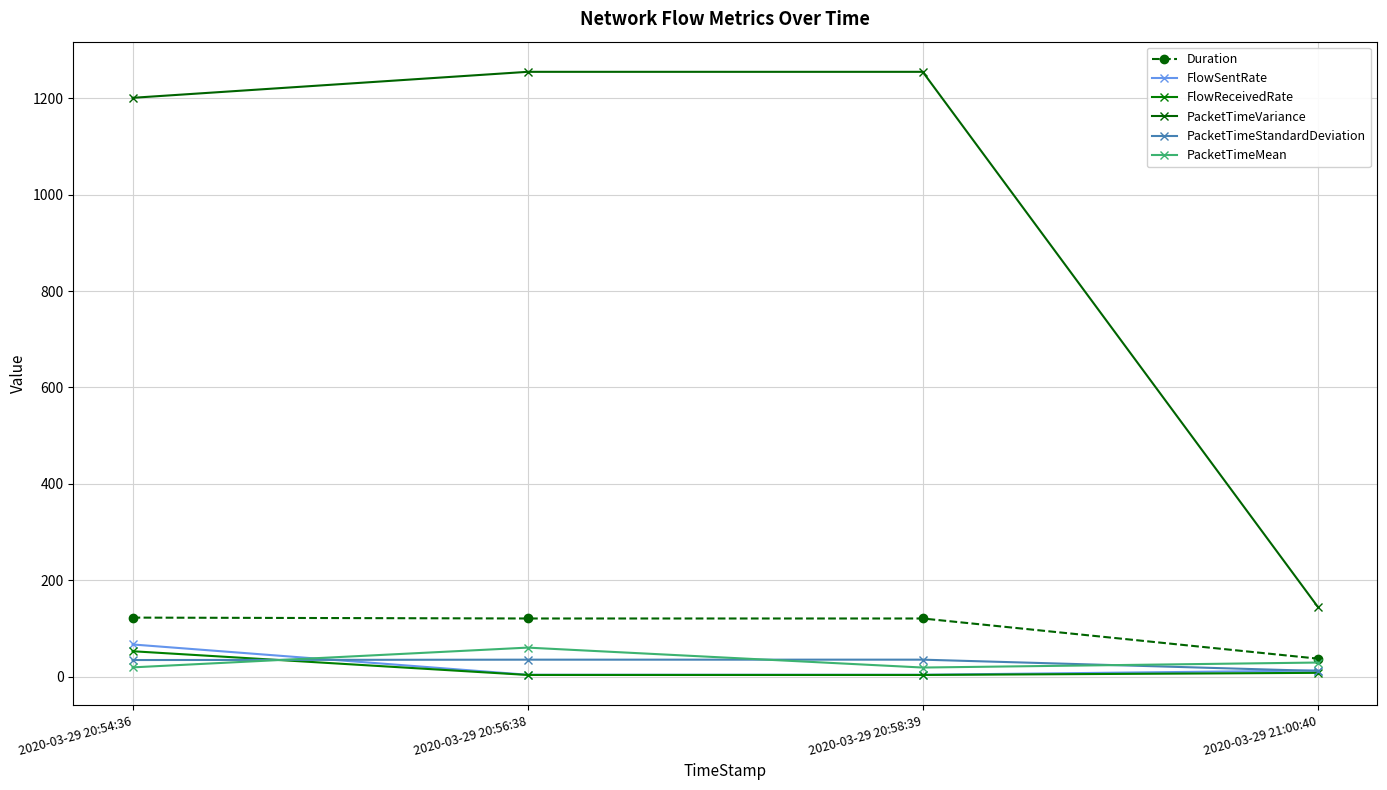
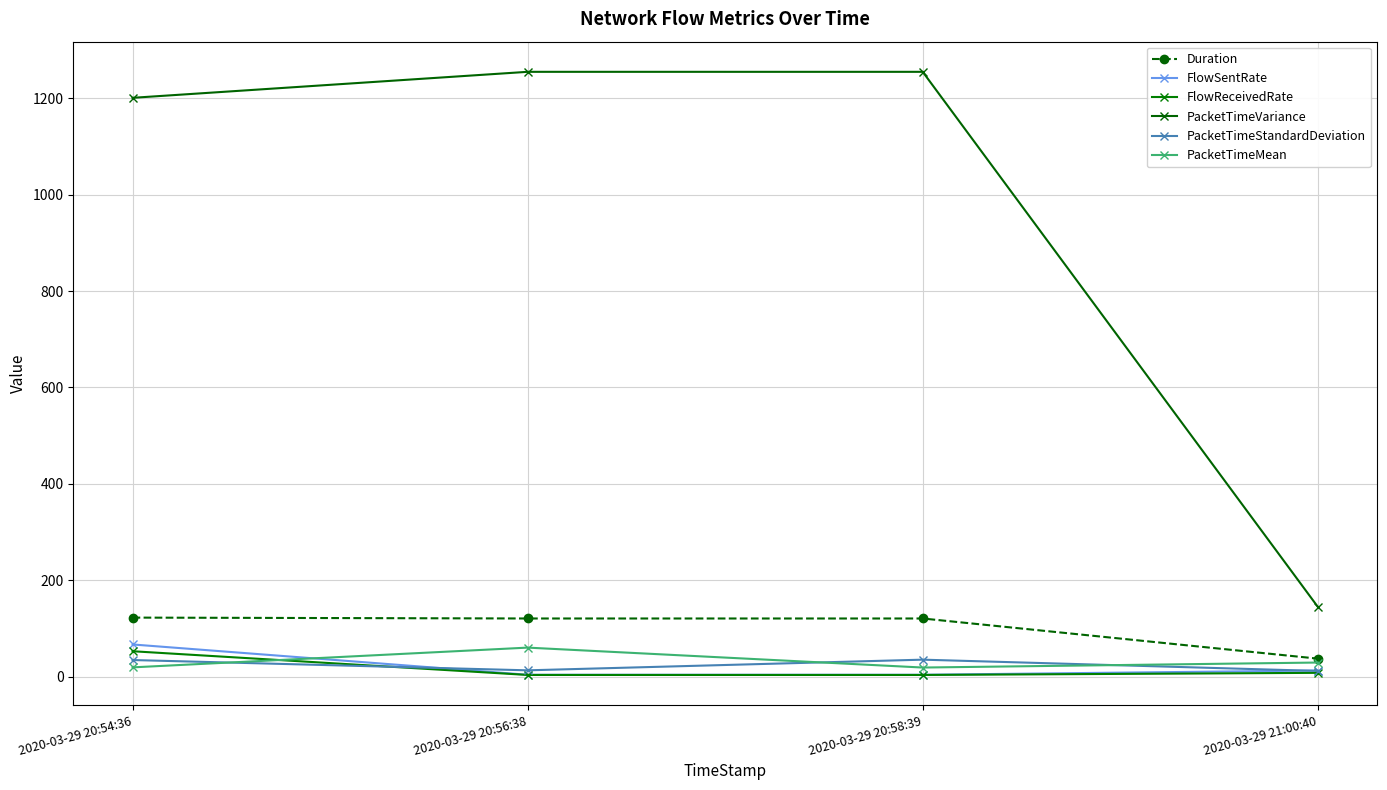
  {
    "FlowSentRate": {
      "2020-03-29 20:54:36": 70
    },
    "PacketTimeStandardDeviation": {
      "2020-03-29 20:54:36": 30,
-     "2020-03-29 20:56:38": 40,
+     "2020-03-29 20:56:38": 10,
      "2020-03-29 20:58:39": 40
    },
    "PacketTimeMean": {
      "2020-03-29 20:54:36": 20,
      "2020-03-29 20:56:38": 60,
      "2020-03-29 20:58:39": 20,
      "2020-03-29 21:00:40": 30
    }
  }
